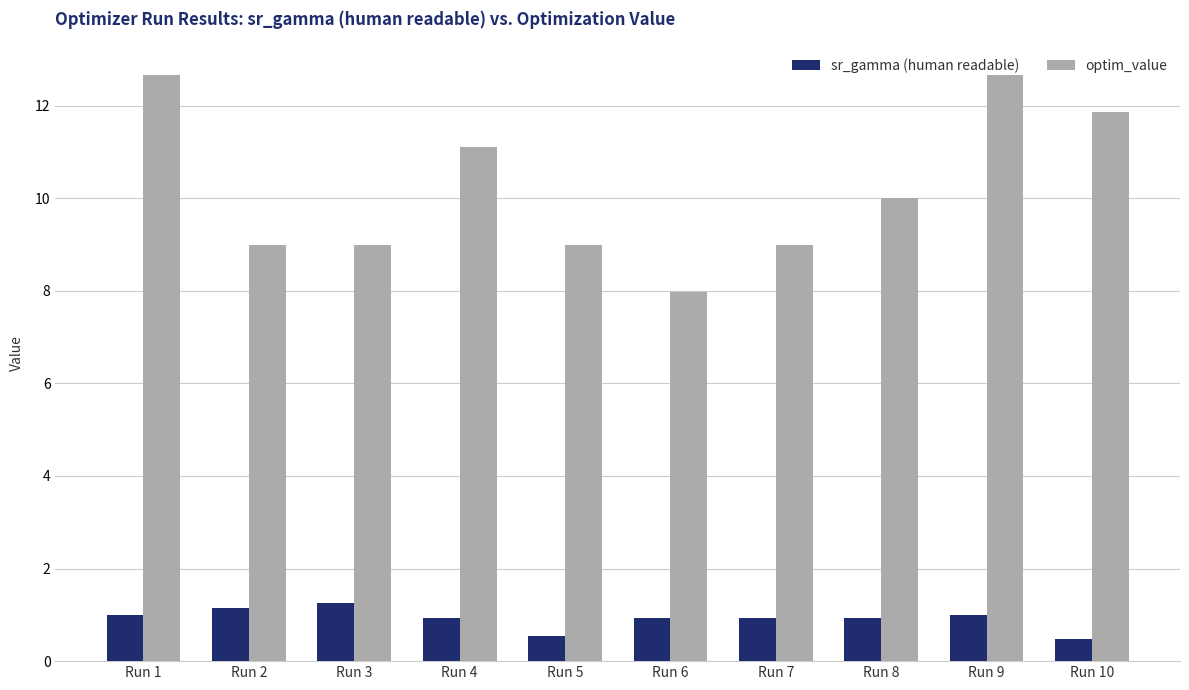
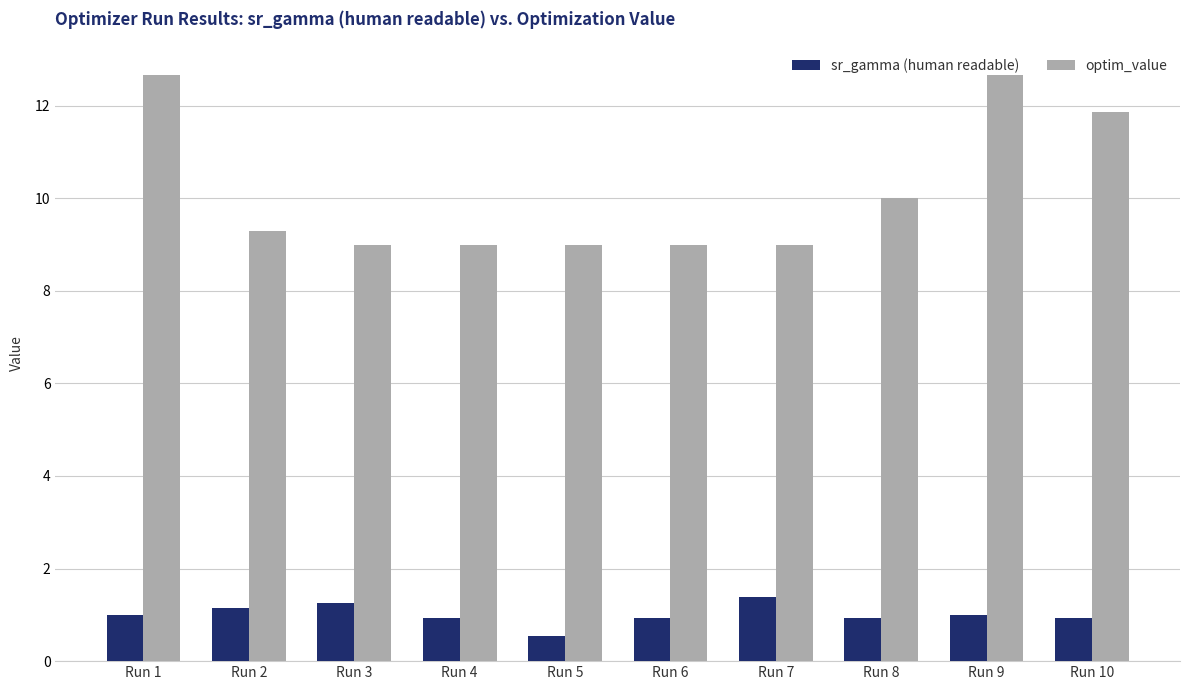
  {
    "sr_gamma (human readable)": {
      "Run 1": 1.0,
      "Run 2": 1.2,
      "Run 3": 1.3,
      "Run 4": 0.9,
      "Run 5": 0.5,
      "Run 6": 0.9,
-     "Run 7": 0.9,
+     "Run 7": 1.4,
      "Run 8": 0.9,
      "Run 9": 1.0,
-     "Run 10": 0.5
+     "Run 10": 0.9
    },
    "optim_value": {
      "Run 1": 12.7,
-     "Run 2": 9.0,
+     "Run 2": 9.3,
      "Run 3": 9.0,
-     "Run 4": 11.1,
+     "Run 4": 9.0,
      "Run 5": 9.0,
-     "Run 6": 8.0,
+     "Run 6": 9.0,
      "Run 7": 9.0,
      "Run 8": 10.0,
      "Run 9": 12.7,
      "Run 10": 11.9
    }
  }
